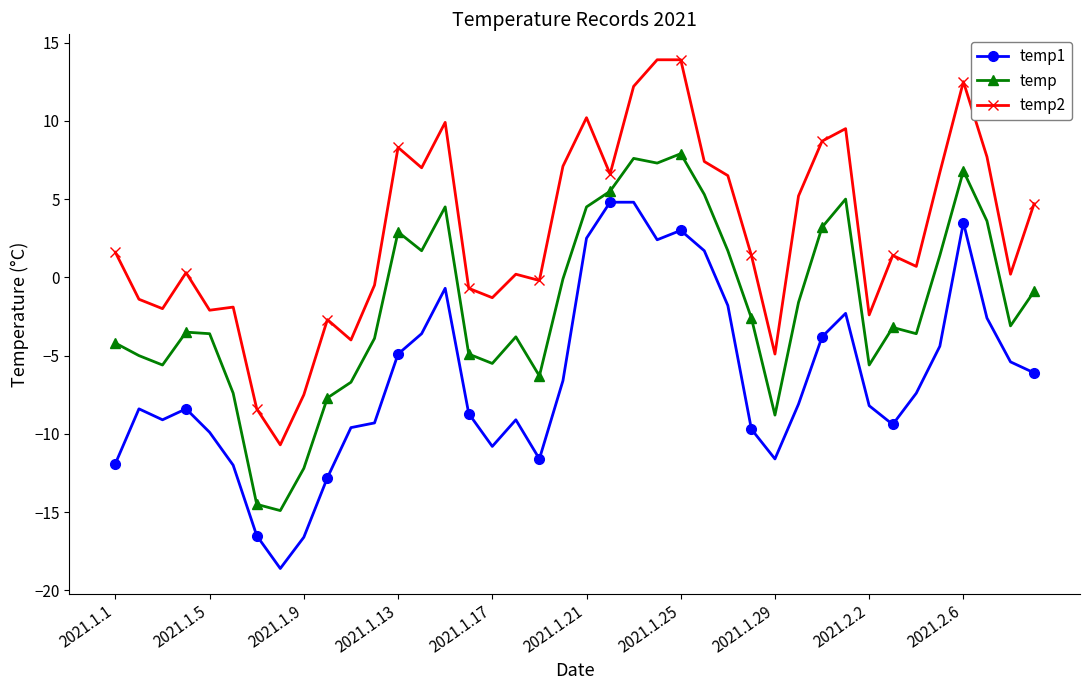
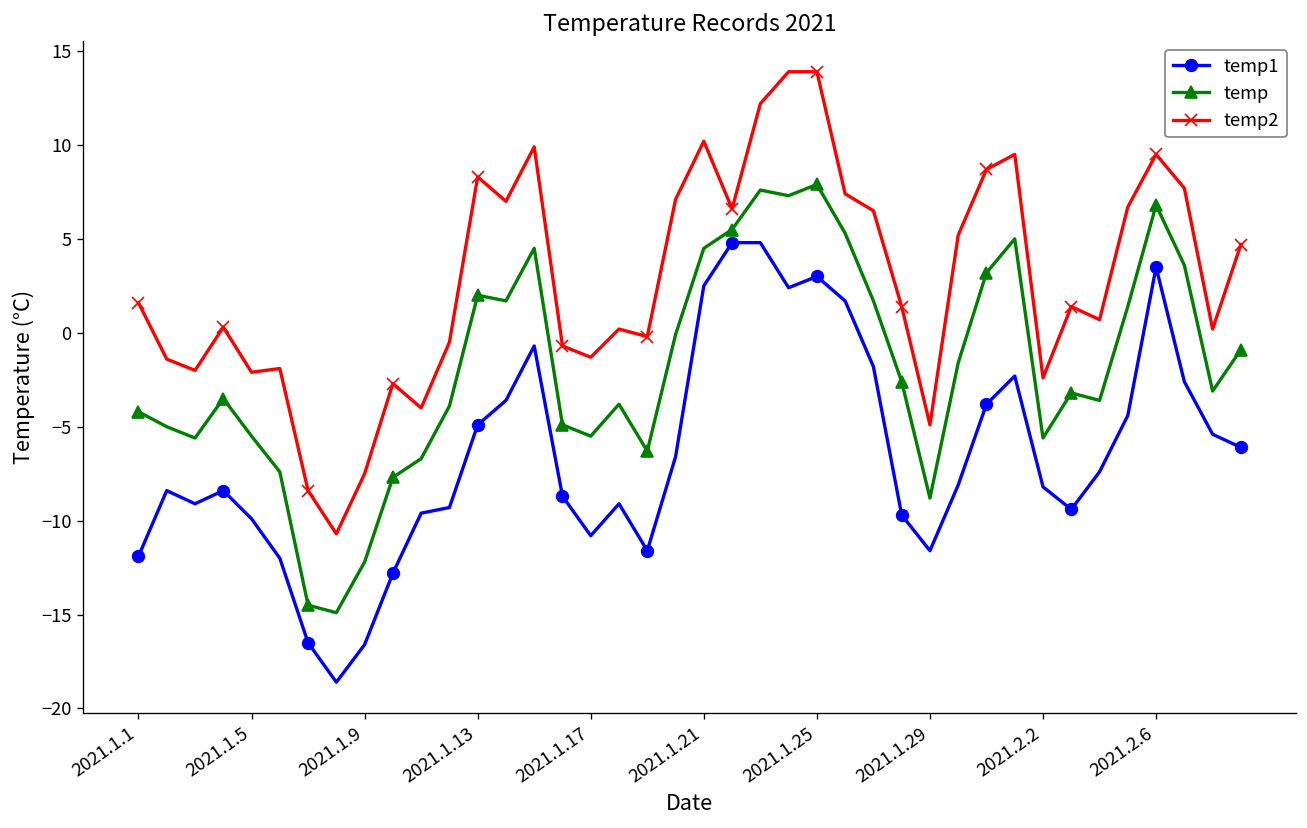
  {
    "temp1": {
      "2021.1.1": -11.9,
      "2021.1.5": -9.9,
      "2021.1.9": -16.6,
      "2021.1.13": -4.9,
      "2021.1.17": -10.8,
      "2021.1.21": 2.5,
      "2021.1.25": 3.0,
      "2021.1.29": -11.6,
      "2021.2.2": -8.2,
      "2021.2.6": 3.5
    },
    "temp": {
      "2021.1.1": -4.2,
-     "2021.1.5": -3.6,
+     "2021.1.5": -5.5,
      "2021.1.9": -12.2,
-     "2021.1.13": 2.9,
+     "2021.1.13": 2.0,
      "2021.1.17": -5.5,
      "2021.1.21": 4.5,
      "2021.1.25": 7.9,
      "2021.1.29": -8.8,
      "2021.2.2": -5.6,
      "2021.2.6": 6.8
    },
    "temp2": {
      "2021.1.1": 1.6,
      "2021.1.5": -2.1,
      "2021.1.9": -7.5,
      "2021.1.13": 8.3,
      "2021.1.17": -1.3,
      "2021.1.21": 10.2,
      "2021.1.25": 13.9,
      "2021.1.29": -4.9,
      "2021.2.2": -2.4,
-     "2021.2.6": 12.5
+     "2021.2.6": 9.5
    }
  }
